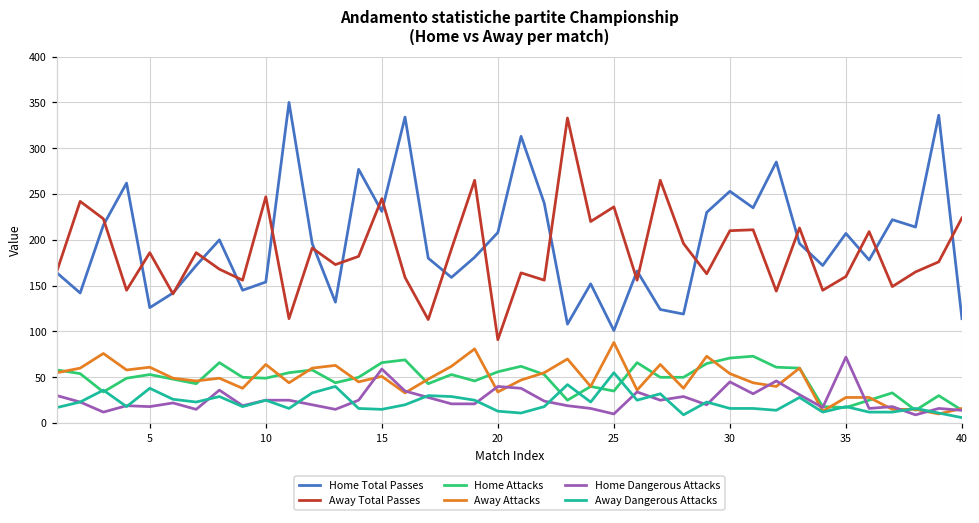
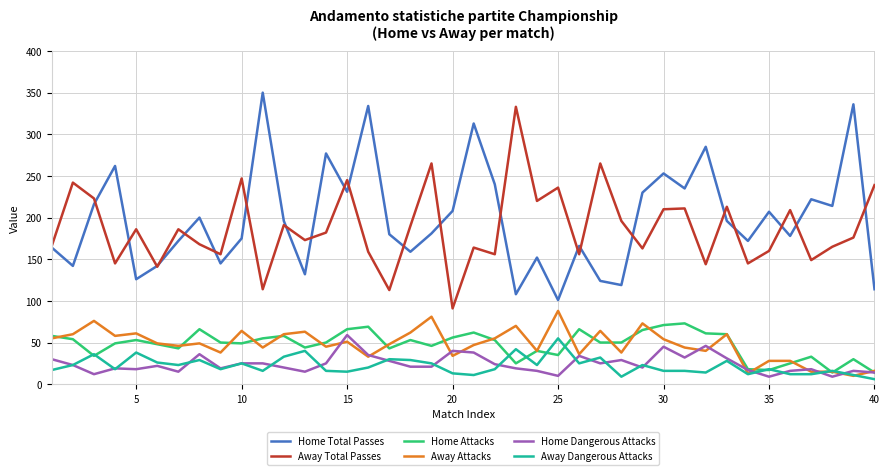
  {
    "Home Total Passes": {
      "5": 130,
-     "10": 150,
+     "10": 180,
      "15": 230,
      "20": 210,
      "25": 100,
      "30": 250,
      "35": 210,
      "40": 110
    },
    "Away Total Passes": {
      "5": 190,
      "10": 250,
      "15": 250,
      "20": 90,
      "25": 240,
      "30": 210,
      "35": 160,
-     "40": 220
+     "40": 240
    },
    "Away Attacks": {
      "5": 60,
      "10": 60,
      "15": 50,
      "20": 30,
      "25": 90,
      "30": 50,
      "35": 30
    },
    "Home Dangerous Attacks": {
      "5": 20,
      "15": 60,
      "20": 40,
      "25": 10,
      "30": 50,
-     "35": 70
+     "35": 10
    }
  }
